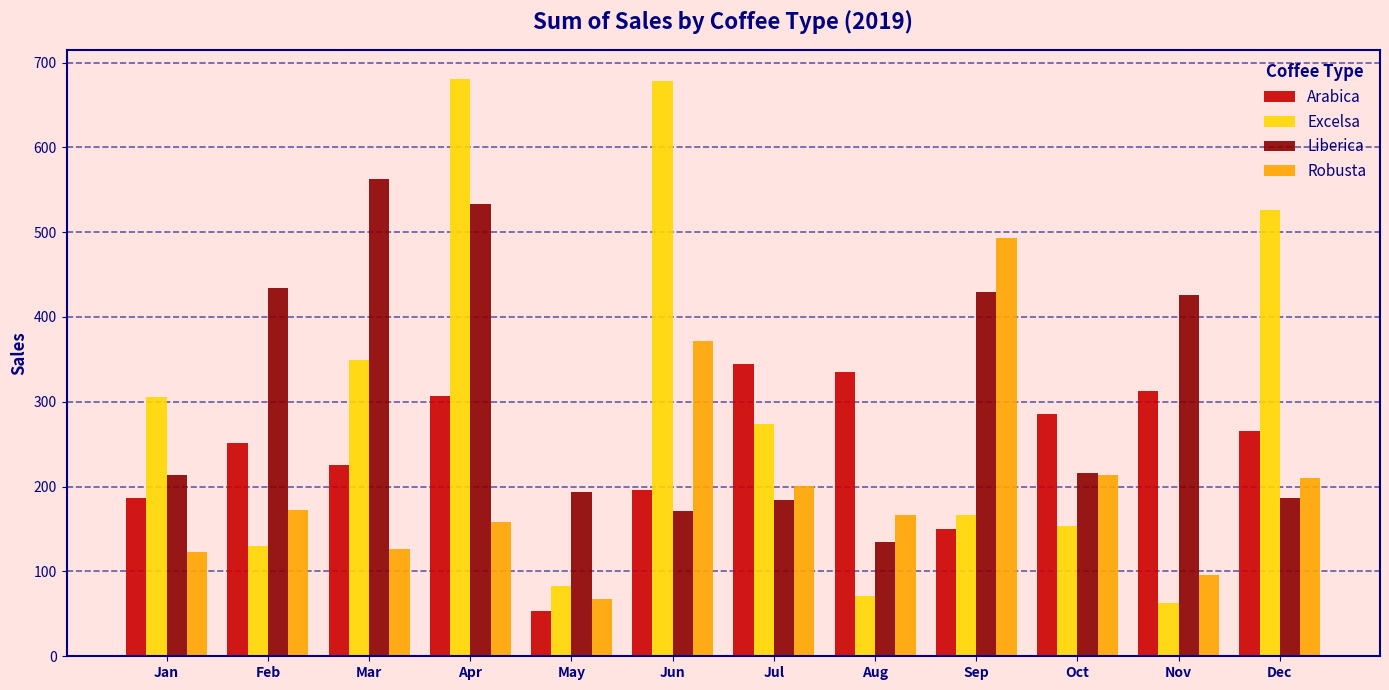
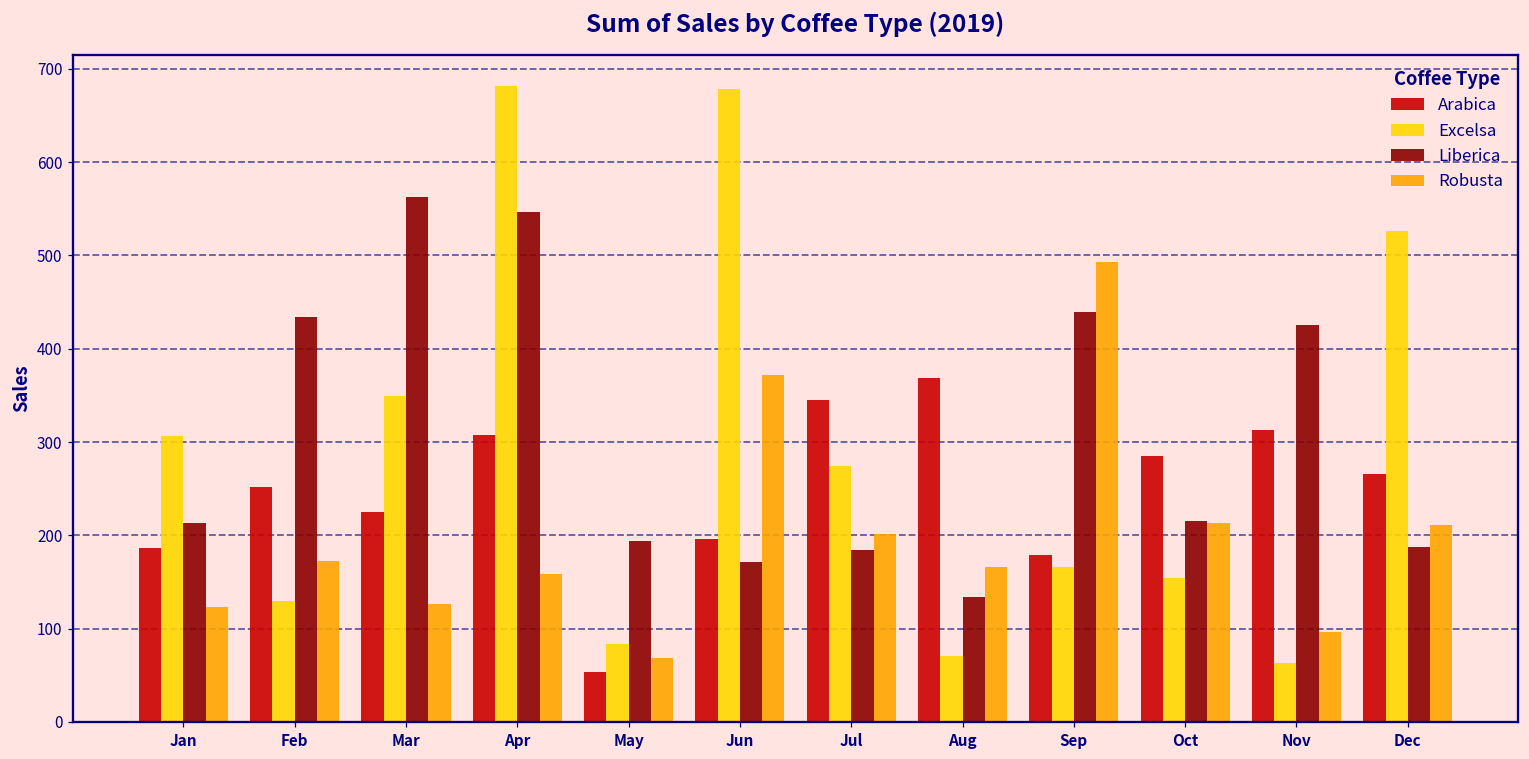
  {
    "Arabica": {
      "Jan": 190,
      "Feb": 250,
      "Mar": 220,
      "Apr": 310,
      "May": 50,
      "Jun": 200,
      "Jul": 350,
-     "Aug": 330,
-     "Sep": 150,
+     "Aug": 370,
+     "Sep": 180,
      "Oct": 290,
      "Nov": 310,
      "Dec": 270
    },
    "Liberica": {
      "Jan": 210,
      "Feb": 430,
      "Mar": 560,
-     "Apr": 530,
+     "Apr": 550,
      "May": 190,
      "Jun": 170,
      "Jul": 180,
      "Aug": 130,
-     "Sep": 430,
+     "Sep": 440,
      "Oct": 220,
      "Nov": 430,
      "Dec": 190
    }
  }
